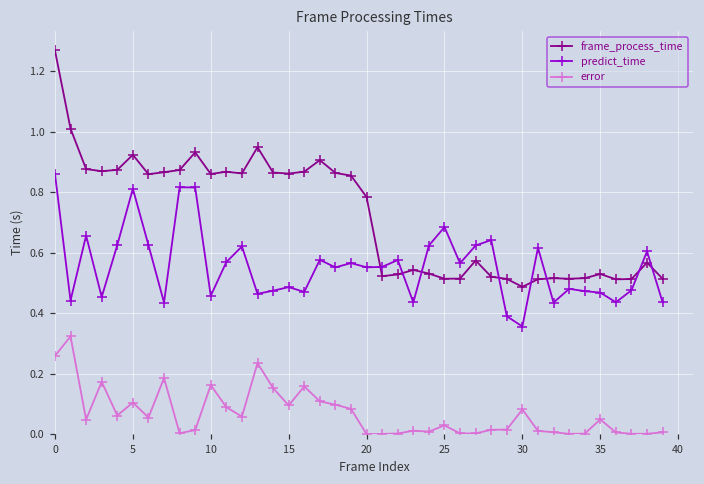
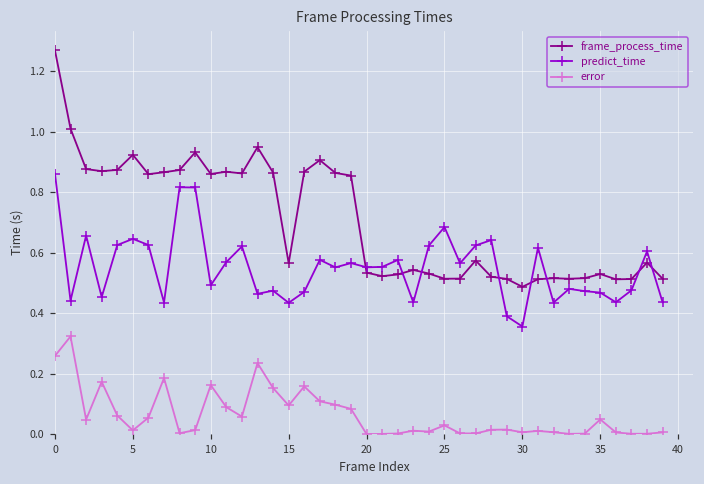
  {
    "frame_process_time": {
      "0": 1.27,
      "5": 0.92,
      "10": 0.86,
-     "15": 0.86,
-     "20": 0.78,
+     "15": 0.57,
+     "20": 0.53,
      "25": 0.51,
      "30": 0.49,
      "35": 0.53
    },
    "predict_time": {
      "0": 0.86,
-     "5": 0.81,
-     "10": 0.46,
-     "15": 0.49,
+     "5": 0.65,
+     "10": 0.49,
+     "15": 0.43,
      "20": 0.55,
      "25": 0.69,
      "30": 0.36,
      "35": 0.47
    },
    "error": {
      "0": 0.26,
-     "5": 0.10,
+     "5": 0.01,
      "10": 0.16,
      "15": 0.09,
      "20": 0.00,
      "25": 0.03,
-     "30": 0.08,
+     "30": 0.01,
      "35": 0.05
    }
  }
